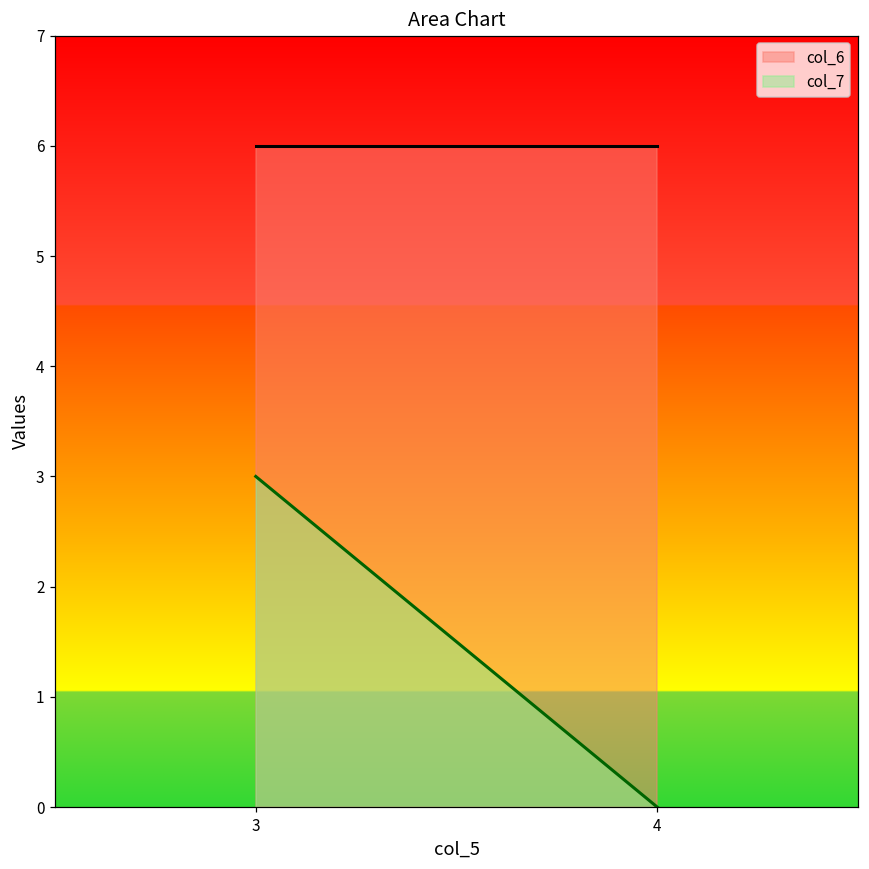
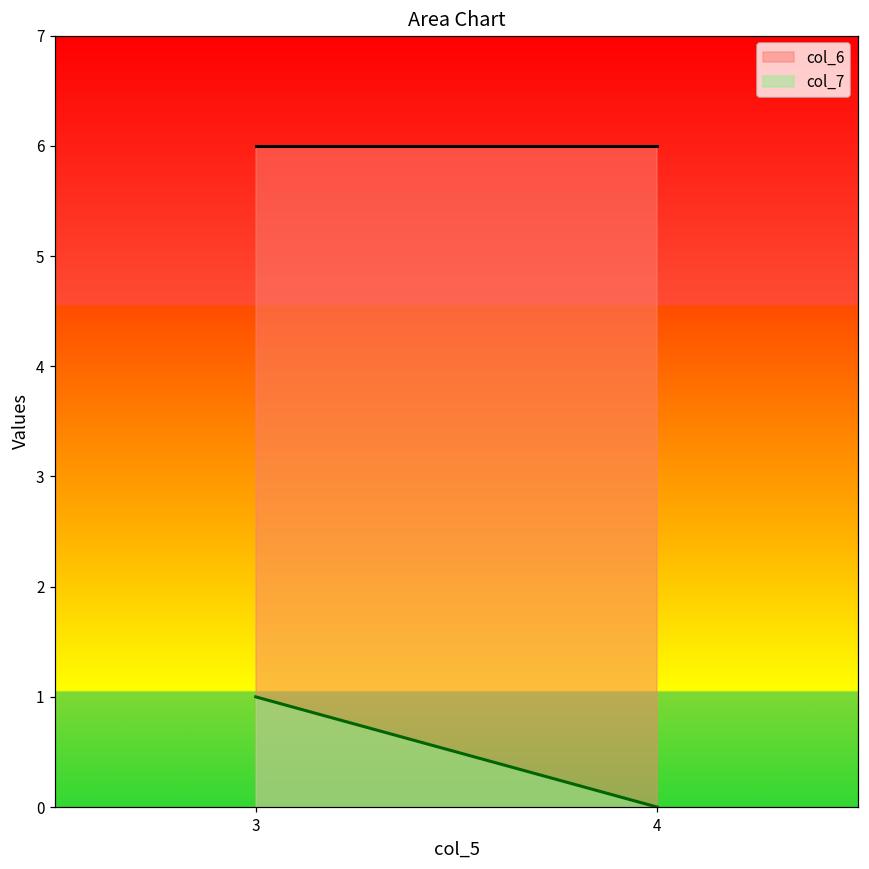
  {
    "col_6": {
      "3": 6,
      "4": 6
    },
    "col_7": {
-     "3": 3,
+     "3": 1,
      "4": 0
    }
  }
